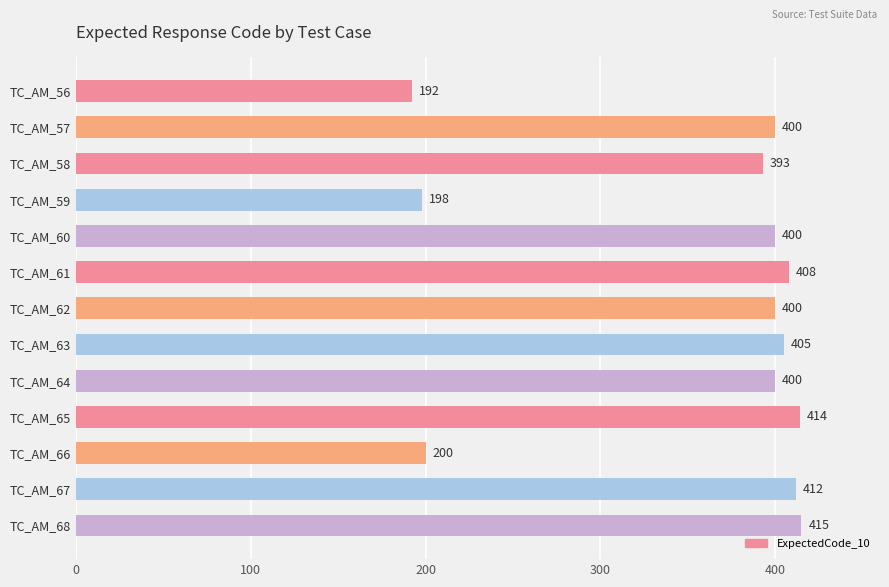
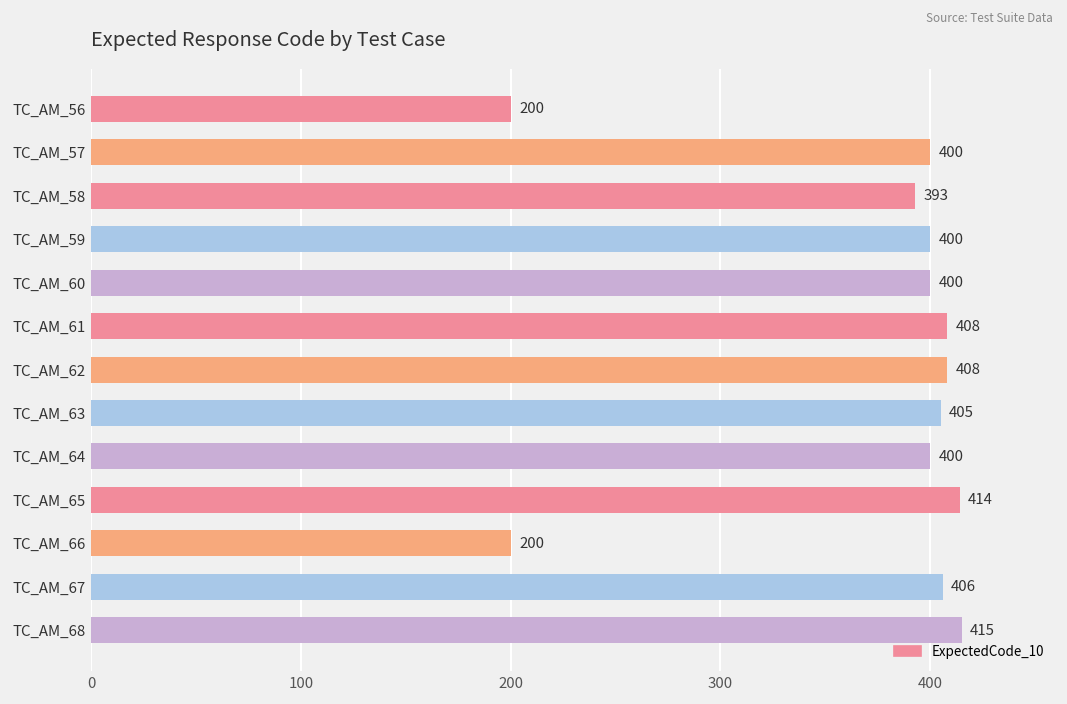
  {
-   "TC_AM_56": 192,
+   "TC_AM_56": 200,
    "TC_AM_57": 400,
    "TC_AM_58": 393,
-   "TC_AM_59": 198,
+   "TC_AM_59": 400,
    "TC_AM_60": 400,
    "TC_AM_61": 408,
-   "TC_AM_62": 400,
+   "TC_AM_62": 408,
    "TC_AM_63": 405,
    "TC_AM_64": 400,
    "TC_AM_65": 414,
    "TC_AM_66": 200,
-   "TC_AM_67": 412,
+   "TC_AM_67": 406,
    "TC_AM_68": 415
  }
